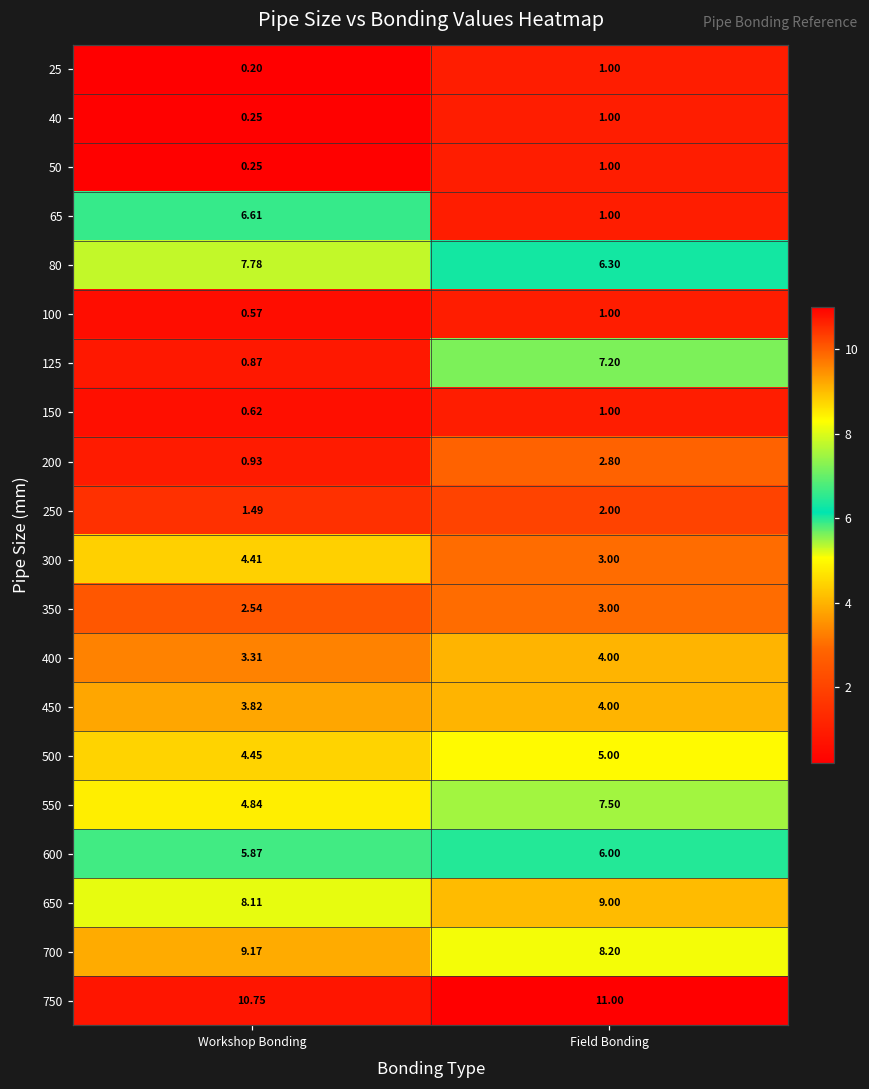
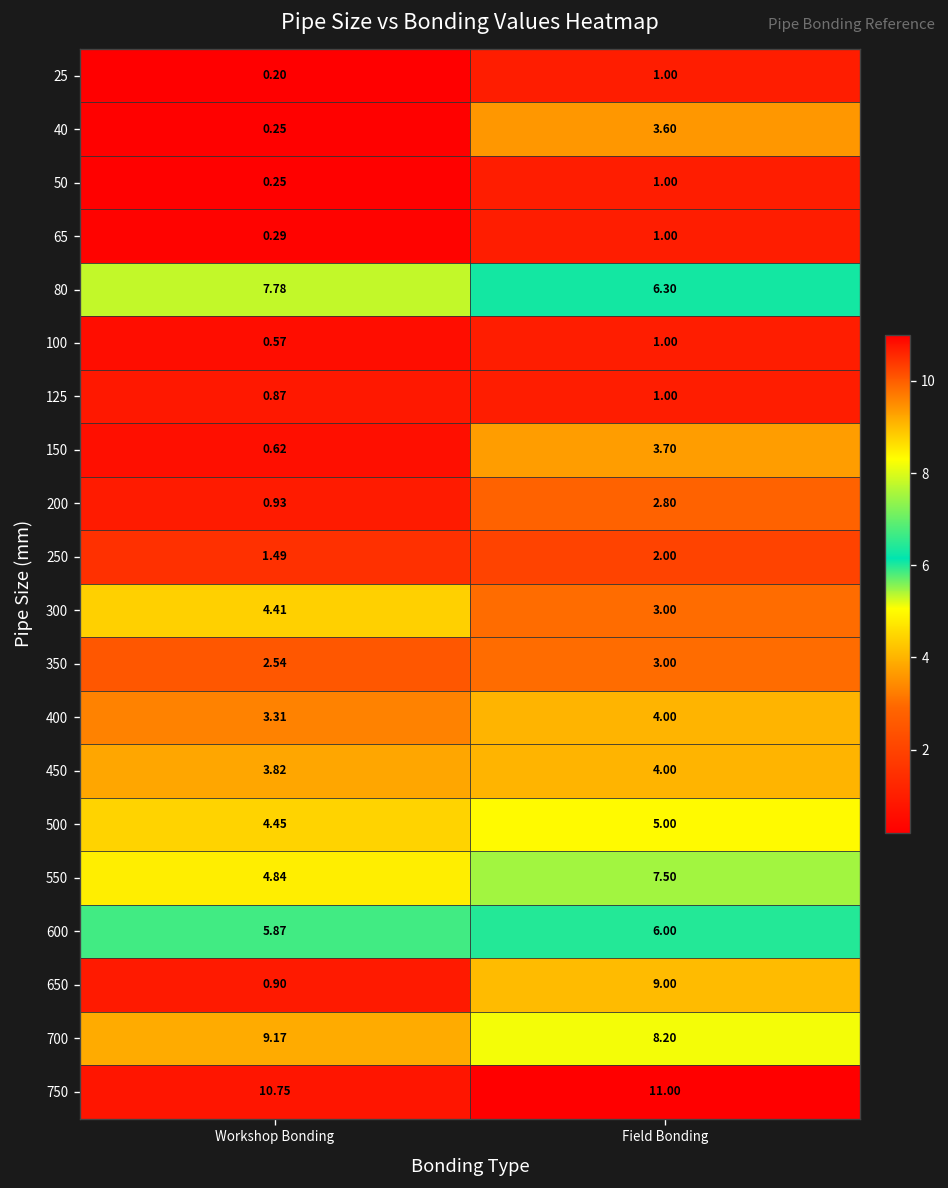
  {
    "25": {
      "Workshop Bonding": 0.20,
      "Field Bonding": 1.00
    },
    "40": {
      "Workshop Bonding": 0.25,
-     "Field Bonding": 1.00
+     "Field Bonding": 3.60
    },
    "50": {
      "Workshop Bonding": 0.25,
      "Field Bonding": 1.00
    },
    "65": {
-     "Workshop Bonding": 6.61,
+     "Workshop Bonding": 0.29,
      "Field Bonding": 1.00
    },
    "80": {
      "Workshop Bonding": 7.78,
      "Field Bonding": 6.30
    },
    "100": {
      "Workshop Bonding": 0.57,
      "Field Bonding": 1.00
    },
    "125": {
      "Workshop Bonding": 0.87,
-     "Field Bonding": 7.20
+     "Field Bonding": 1.00
    },
    "150": {
      "Workshop Bonding": 0.62,
-     "Field Bonding": 1.00
+     "Field Bonding": 3.70
    },
    "200": {
      "Workshop Bonding": 0.93,
      "Field Bonding": 2.80
    },
    "250": {
      "Workshop Bonding": 1.49,
      "Field Bonding": 2.00
    },
    "300": {
      "Workshop Bonding": 4.41,
      "Field Bonding": 3.00
    },
    "350": {
      "Workshop Bonding": 2.54,
      "Field Bonding": 3.00
    },
    "400": {
      "Workshop Bonding": 3.31,
      "Field Bonding": 4.00
    },
    "450": {
      "Workshop Bonding": 3.82,
      "Field Bonding": 4.00
    },
    "500": {
      "Workshop Bonding": 4.45,
      "Field Bonding": 5.00
    },
    "550": {
      "Workshop Bonding": 4.84,
      "Field Bonding": 7.50
    },
    "600": {
      "Workshop Bonding": 5.87,
      "Field Bonding": 6.00
    },
    "650": {
-     "Workshop Bonding": 8.11,
+     "Workshop Bonding": 0.90,
      "Field Bonding": 9.00
    },
    "700": {
      "Workshop Bonding": 9.17,
      "Field Bonding": 8.20
    },
    "750": {
      "Workshop Bonding": 10.75,
      "Field Bonding": 11.00
    }
  }
